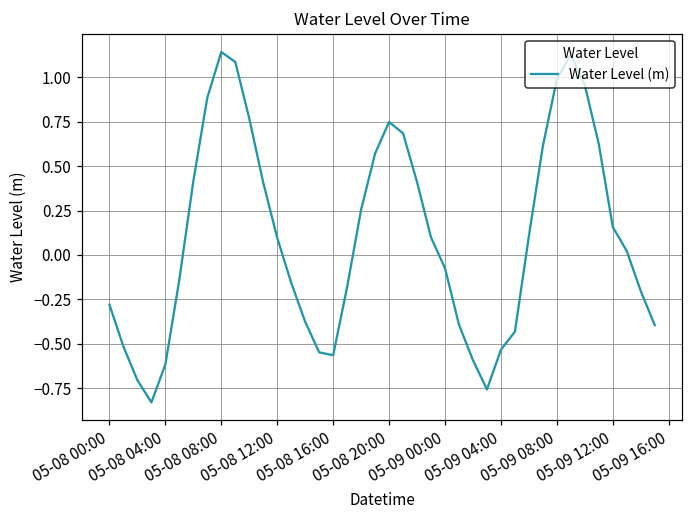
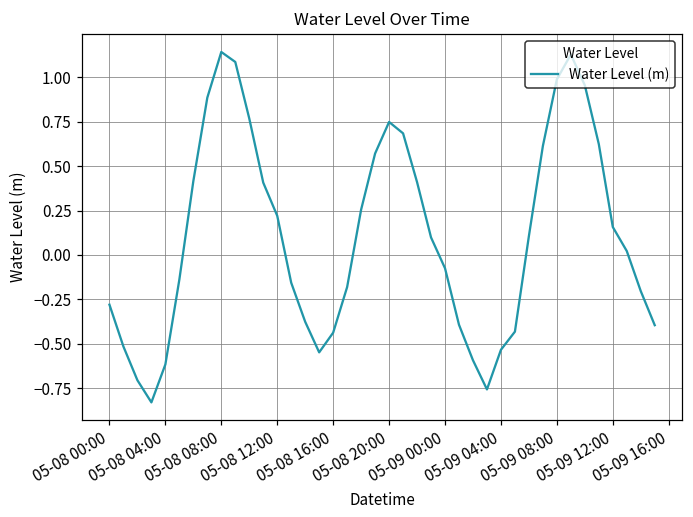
  {
    "05-08 00:00": -0.28,
    "05-08 04:00": -0.62,
    "05-08 08:00": 1.14,
-   "05-08 12:00": 0.10,
-   "05-08 16:00": -0.57,
+   "05-08 12:00": 0.22,
+   "05-08 16:00": -0.44,
    "05-08 20:00": 0.75,
    "05-09 00:00": -0.07,
    "05-09 04:00": -0.53,
    "05-09 12:00": 0.16
  }
